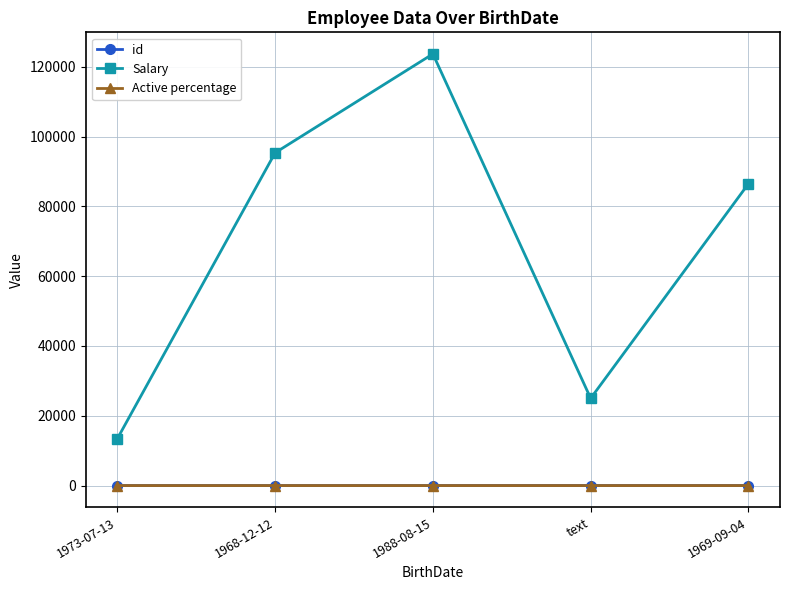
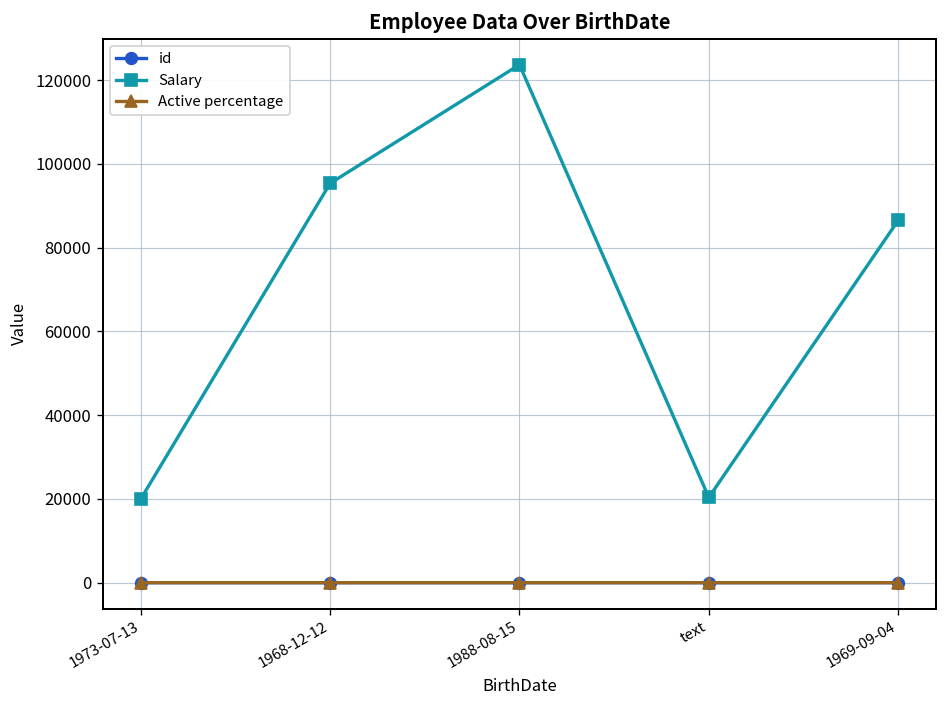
  {
    "Active percentage": {
      "1973-07-13": 0,
      "1968-12-12": 0,
      "1988-08-15": 0,
      "text": 0,
      "1969-09-04": 0
    },
    "Salary": {
-     "1973-07-13": 13000,
+     "1973-07-13": 20000,
      "1968-12-12": 95000,
      "1988-08-15": 124000,
-     "text": 25000,
+     "text": 20000,
      "1969-09-04": 86000
    }
  }
